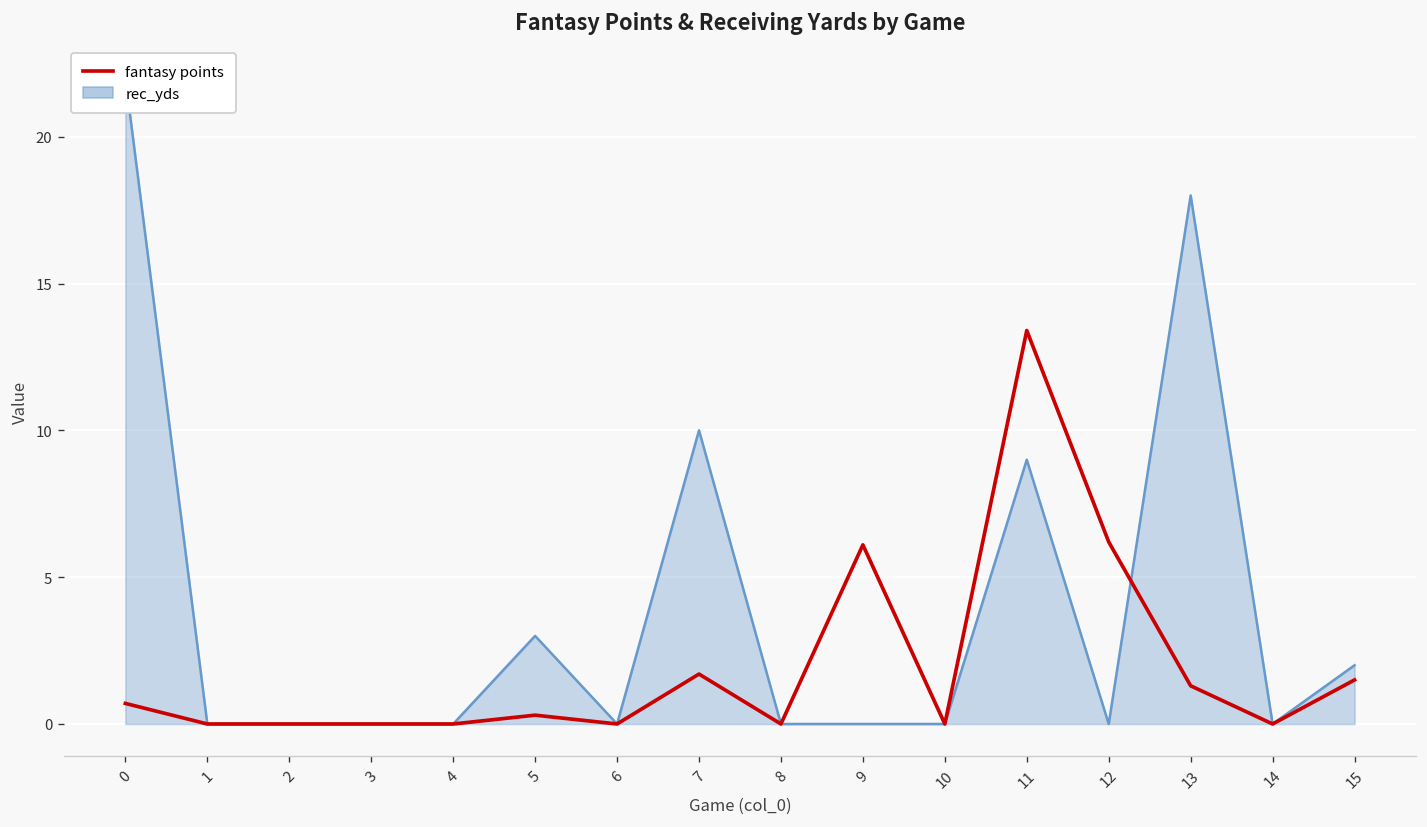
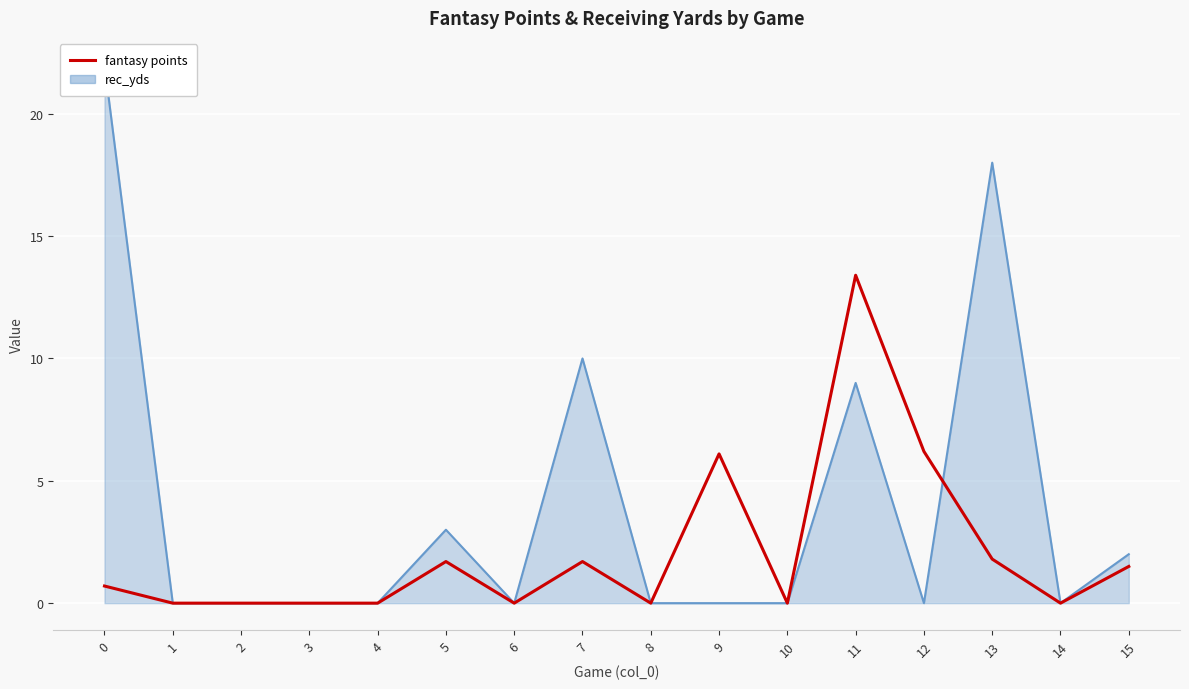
  {
    "rec_yds": {
      "5": 3.0,
      "7": 10.0,
      "9": 0.0,
      "11": 9.0,
      "12": 0.0,
      "13": 18.0,
      "15": 2.0
    },
    "fantasy points": {
      "0": 0.7,
-     "5": 0.3,
+     "5": 1.7,
      "7": 1.7,
      "9": 6.1,
      "11": 13.4,
      "12": 6.2,
-     "13": 1.3,
+     "13": 1.8,
      "15": 1.5
    }
  }
